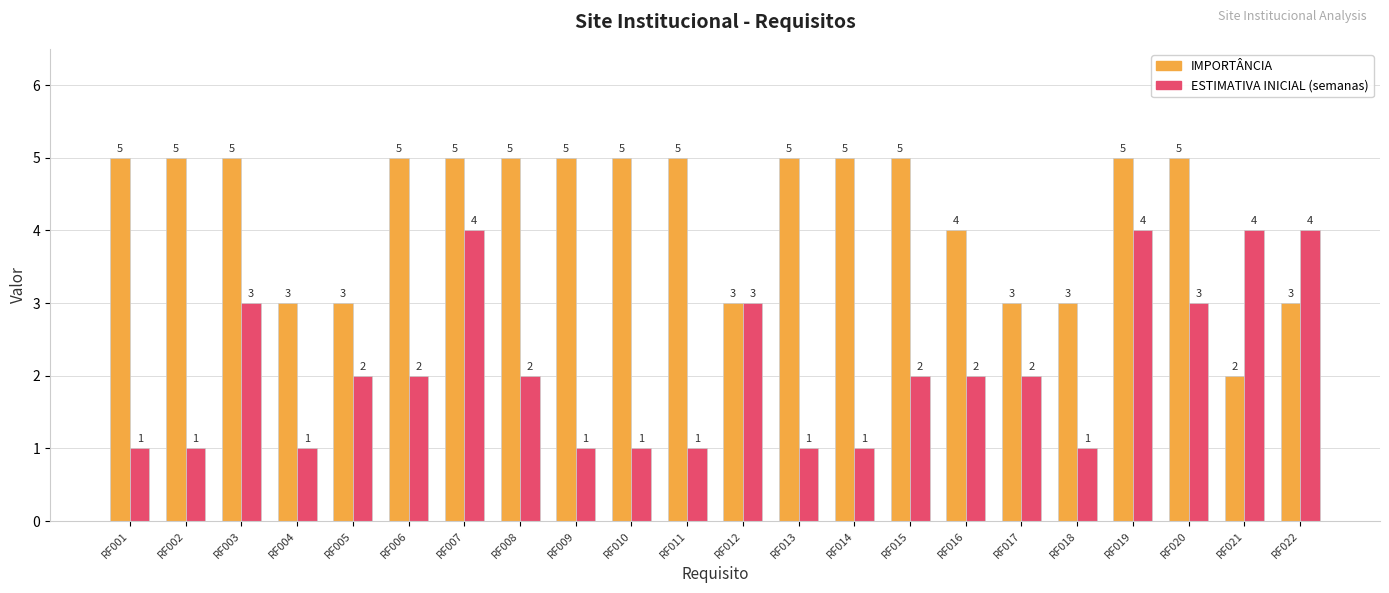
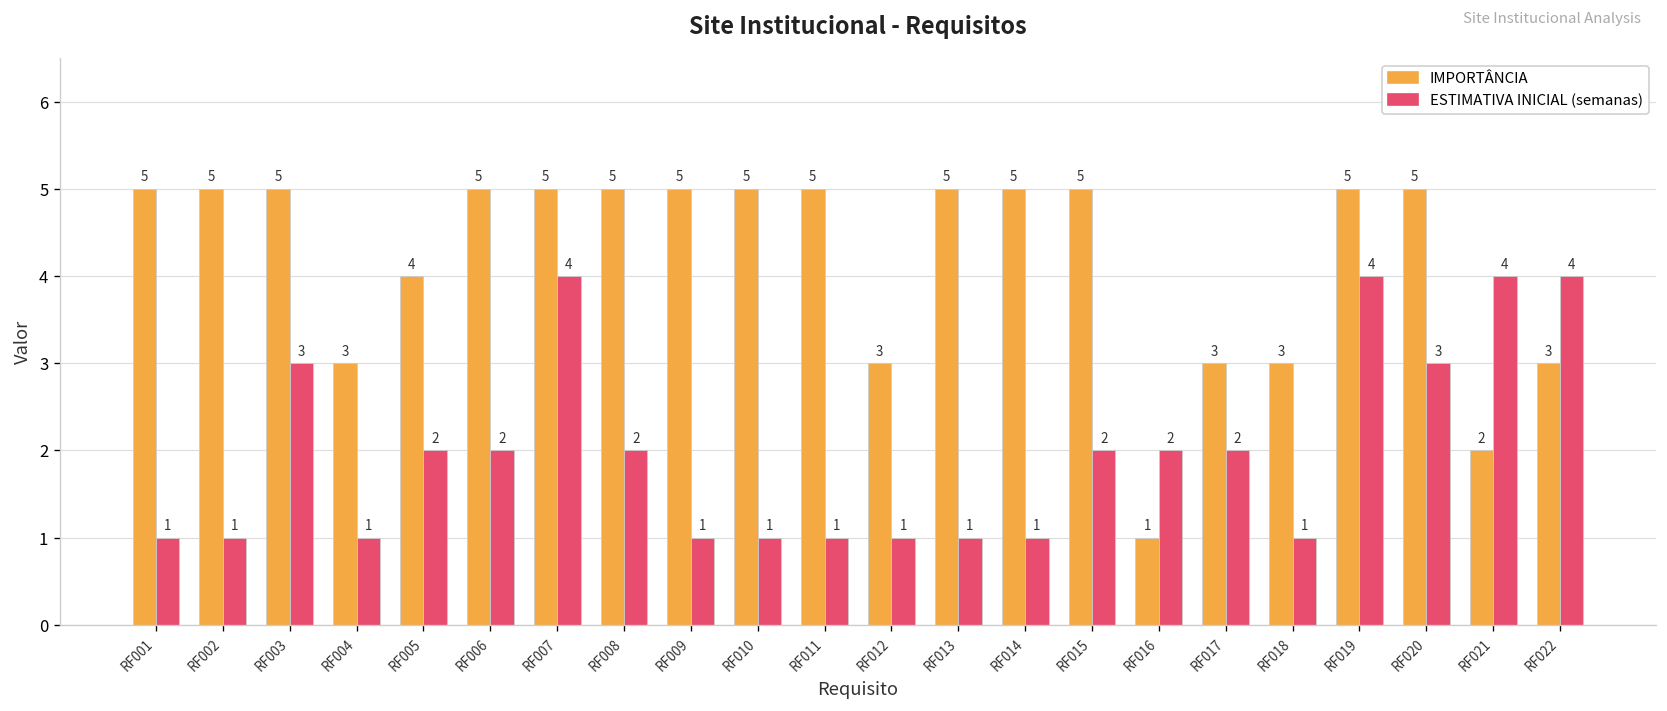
  {
    "IMPORTÂNCIA": {
      "RF001": 5,
      "RF002": 5,
      "RF003": 5,
      "RF004": 3,
-     "RF005": 3,
+     "RF005": 4,
      "RF006": 5,
      "RF007": 5,
      "RF008": 5,
      "RF009": 5,
      "RF010": 5,
      "RF011": 5,
      "RF012": 3,
      "RF013": 5,
      "RF014": 5,
      "RF015": 5,
-     "RF016": 4,
+     "RF016": 1,
      "RF017": 3,
      "RF018": 3,
      "RF019": 5,
      "RF020": 5,
      "RF021": 2,
      "RF022": 3
    },
    "ESTIMATIVA INICIAL (semanas)": {
      "RF001": 1,
      "RF002": 1,
      "RF003": 3,
      "RF004": 1,
      "RF005": 2,
      "RF006": 2,
      "RF007": 4,
      "RF008": 2,
      "RF009": 1,
      "RF010": 1,
      "RF011": 1,
-     "RF012": 3,
+     "RF012": 1,
      "RF013": 1,
      "RF014": 1,
      "RF015": 2,
      "RF016": 2,
      "RF017": 2,
      "RF018": 1,
      "RF019": 4,
      "RF020": 3,
      "RF021": 4,
      "RF022": 4
    }
  }
